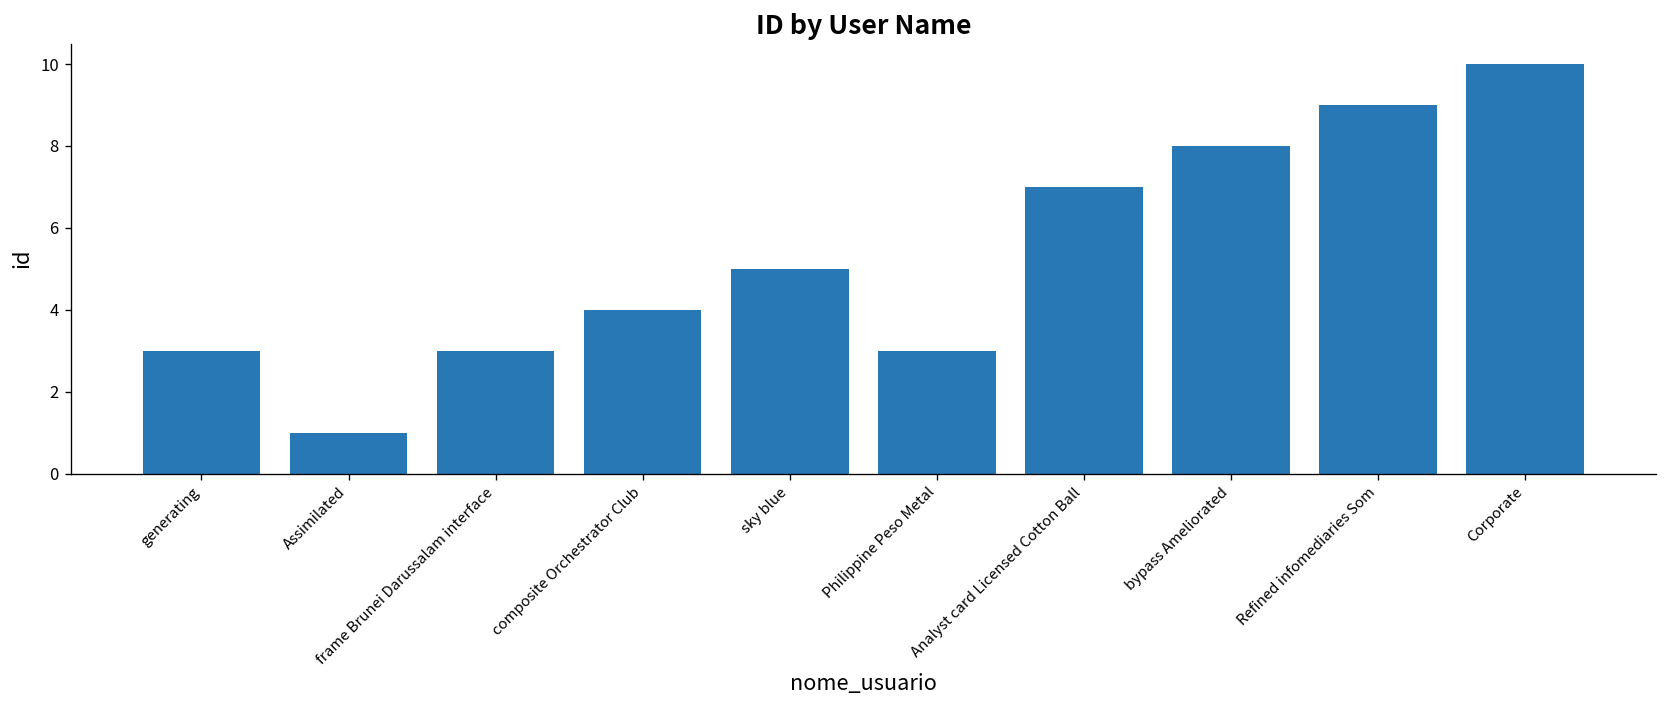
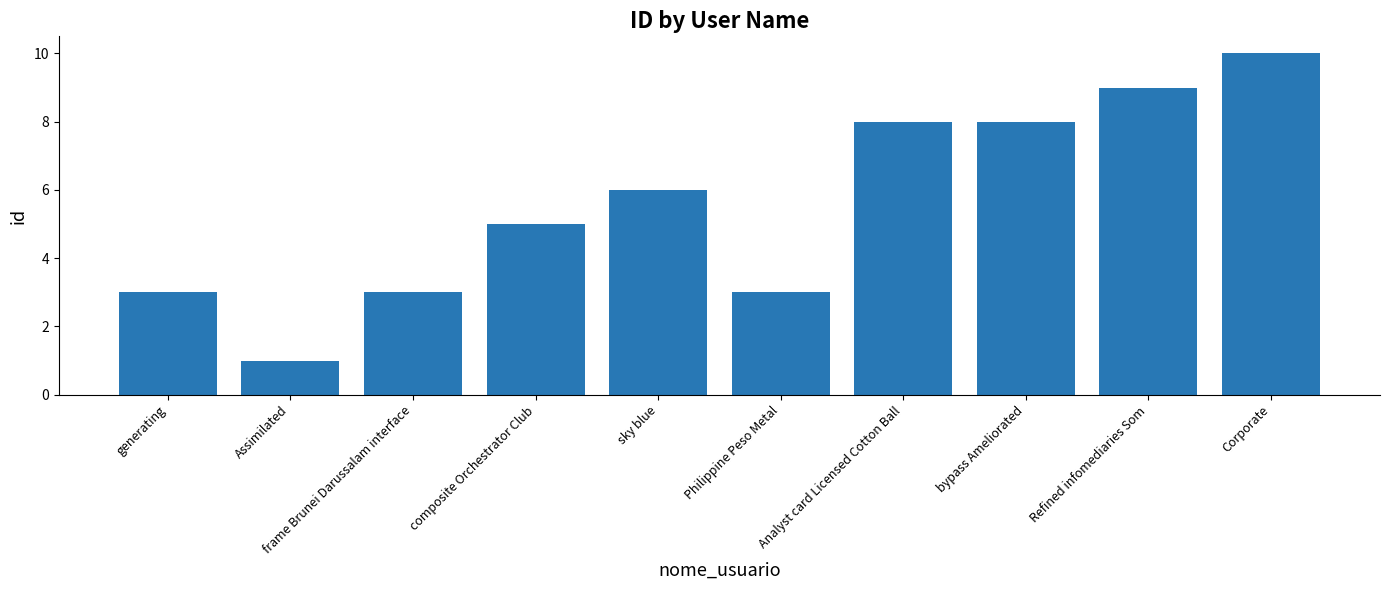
  {
    "generating": 3,
    "Assimilated": 1,
    "frame Brunei Darussalam interface": 3,
-   "composite Orchestrator Club": 4,
-   "sky blue": 5,
+   "composite Orchestrator Club": 5,
+   "sky blue": 6,
    "Philippine Peso Metal": 3,
-   "Analyst card Licensed Cotton Ball": 7,
+   "Analyst card Licensed Cotton Ball": 8,
    "bypass Ameliorated": 8,
    "Refined infomediaries Som": 9,
    "Corporate": 10
  }
